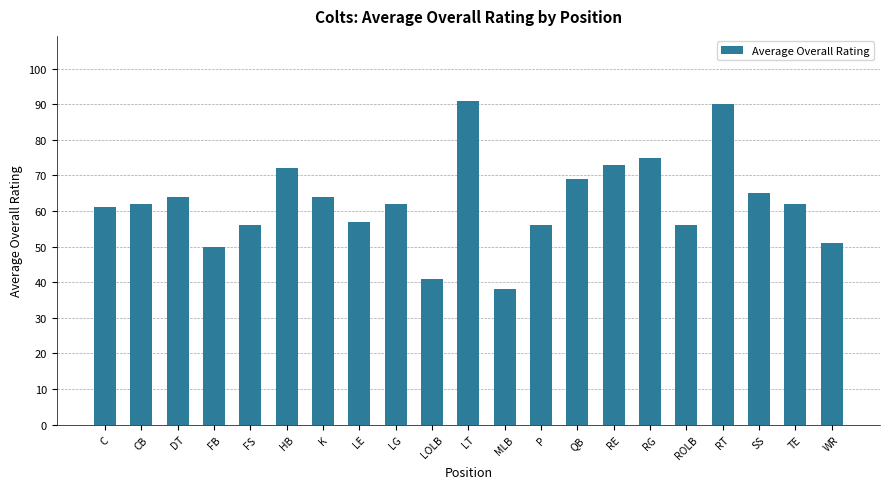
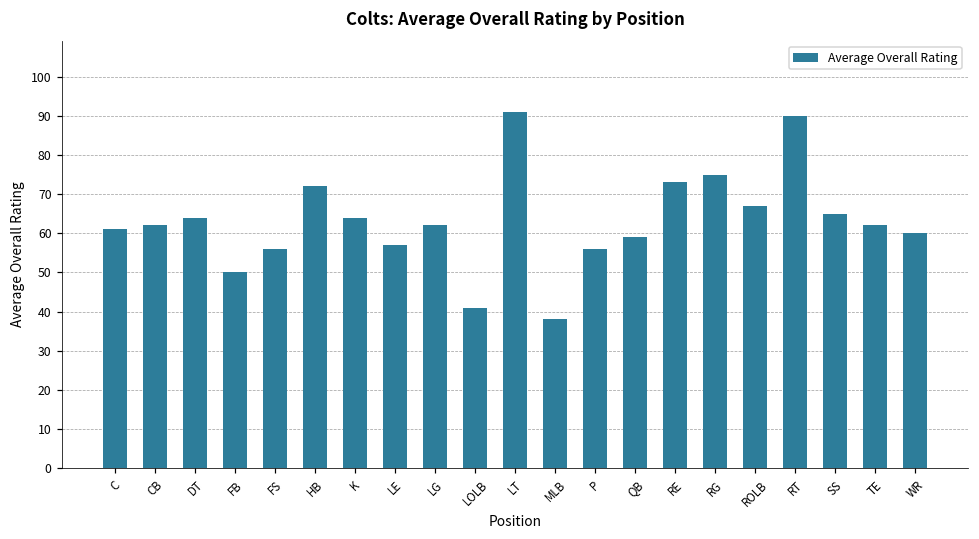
  {
    "C": 61,
    "CB": 62,
    "DT": 64,
    "FB": 50,
    "FS": 56,
    "HB": 72,
    "K": 64,
    "LE": 57,
    "LG": 62,
    "LOLB": 41,
    "LT": 91,
    "MLB": 38,
    "P": 56,
-   "QB": 69,
+   "QB": 59,
    "RE": 73,
    "RG": 75,
-   "ROLB": 56,
+   "ROLB": 67,
    "RT": 90,
    "SS": 65,
    "TE": 62,
-   "WR": 51
+   "WR": 60
  }
